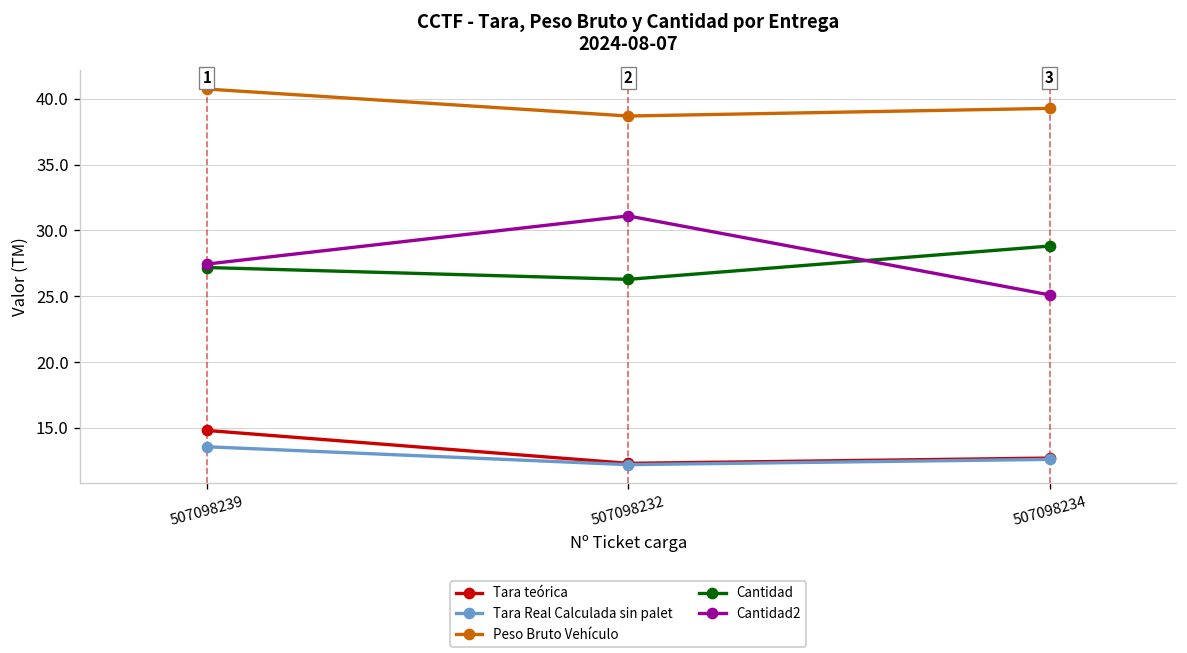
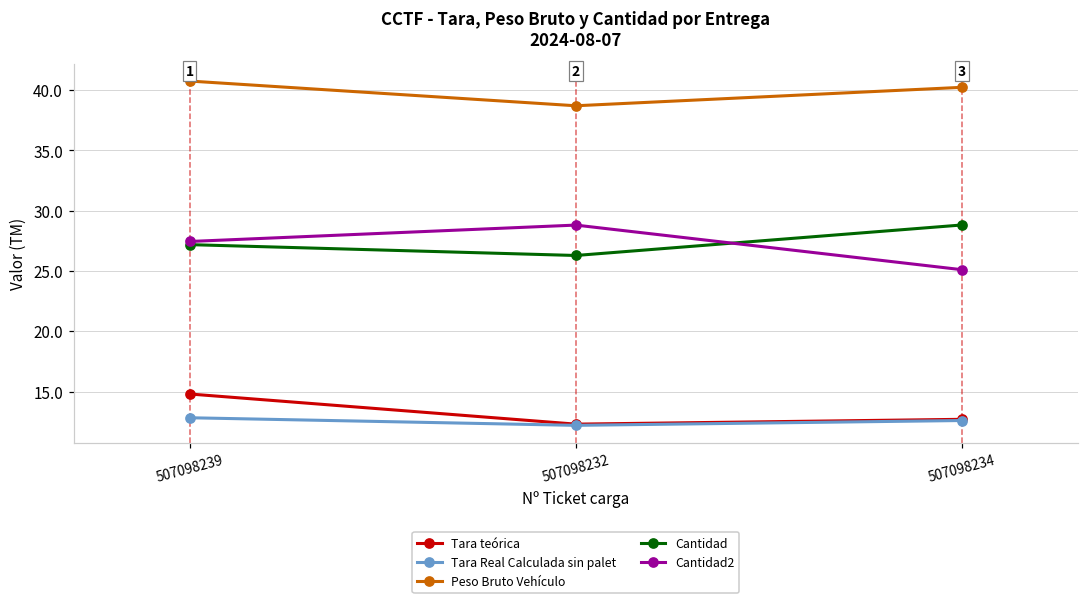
  {
    "Tara teórica": {
      "507098239": 14.8
    },
    "Tara Real Calculada sin palet": {
-     "507098239": 13.6
+     "507098239": 12.8
    },
    "Peso Bruto Vehículo": {
      "507098232": 38.7,
-     "507098234": 39.3
+     "507098234": 40.2
    },
    "Cantidad": {
      "507098239": 27.2,
      "507098232": 26.3,
      "507098234": 28.8
    },
    "Cantidad2": {
      "507098239": 27.4,
-     "507098232": 31.1,
+     "507098232": 28.8,
      "507098234": 25.1
    }
  }
